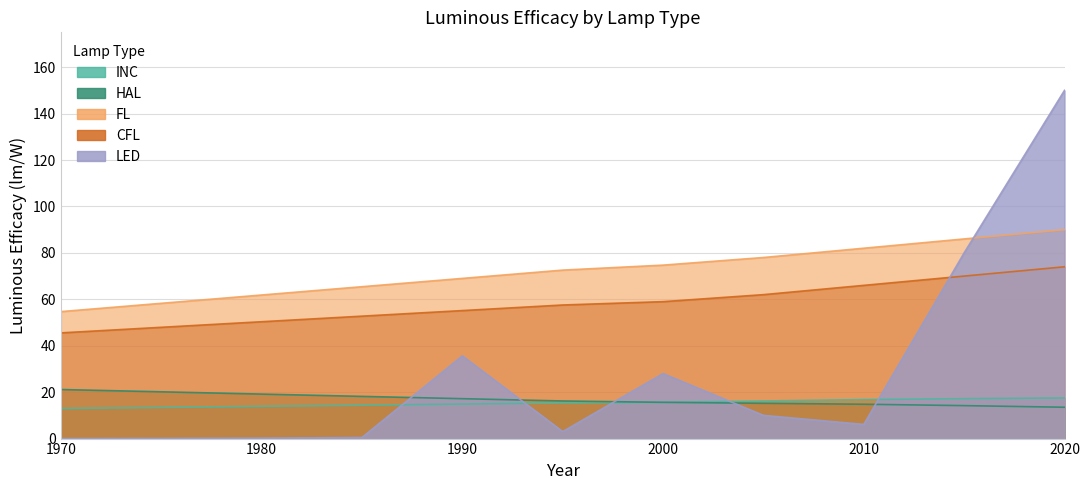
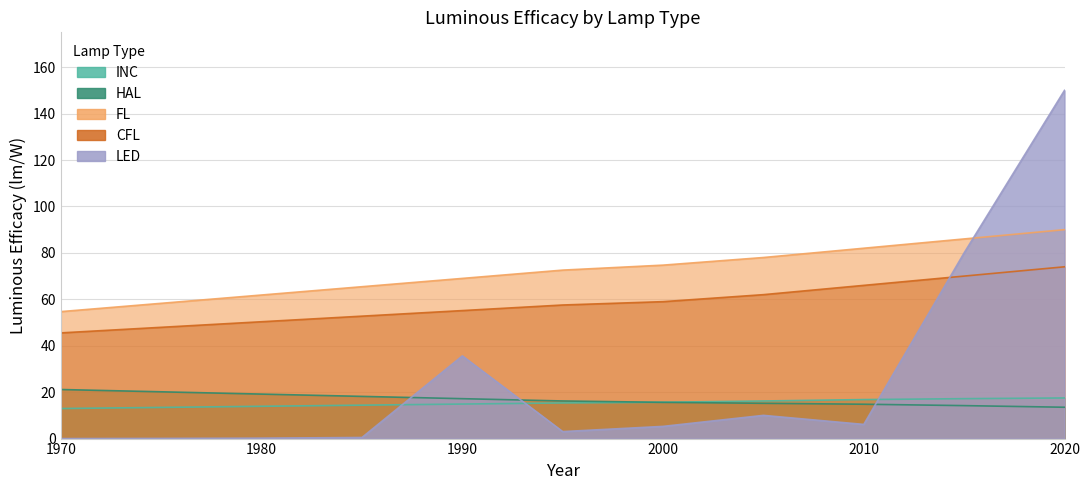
  {
    "LED": {
      "1970": 0,
      "1980": 0,
      "1990": 36,
-     "2000": 28,
+     "2000": 5,
      "2010": 6,
      "2020": 150
    }
  }
